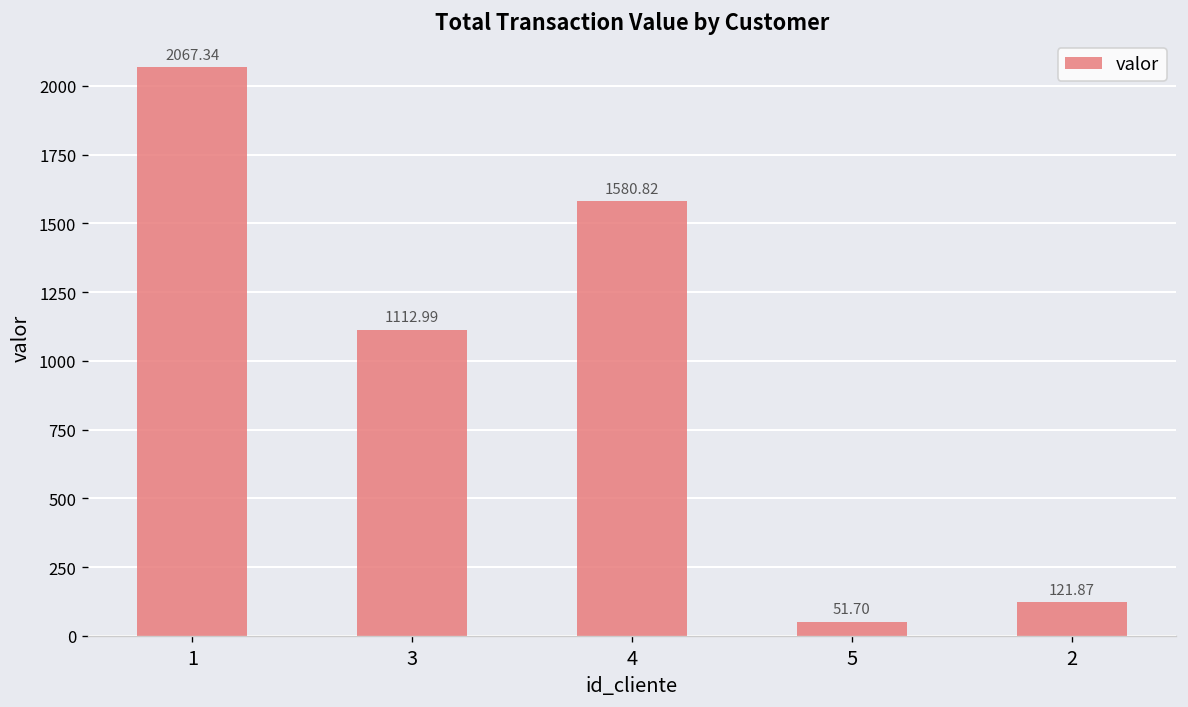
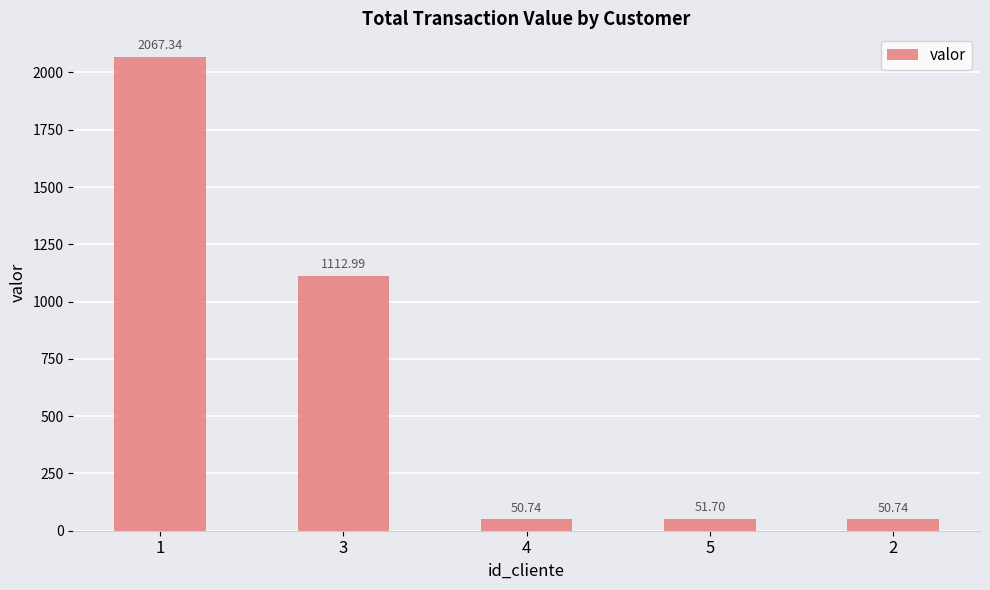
  {
    "1": 2067.34,
    "3": 1112.99,
-   "4": 1580.82,
+   "4": 50.74,
    "5": 51.70,
-   "2": 121.87
+   "2": 50.74
  }
